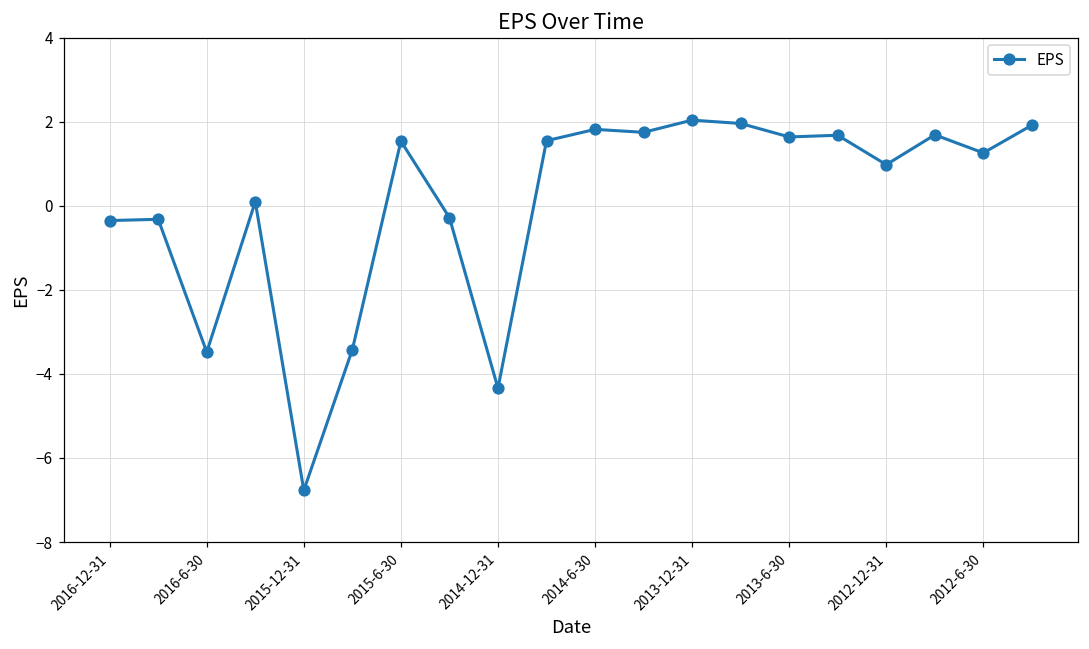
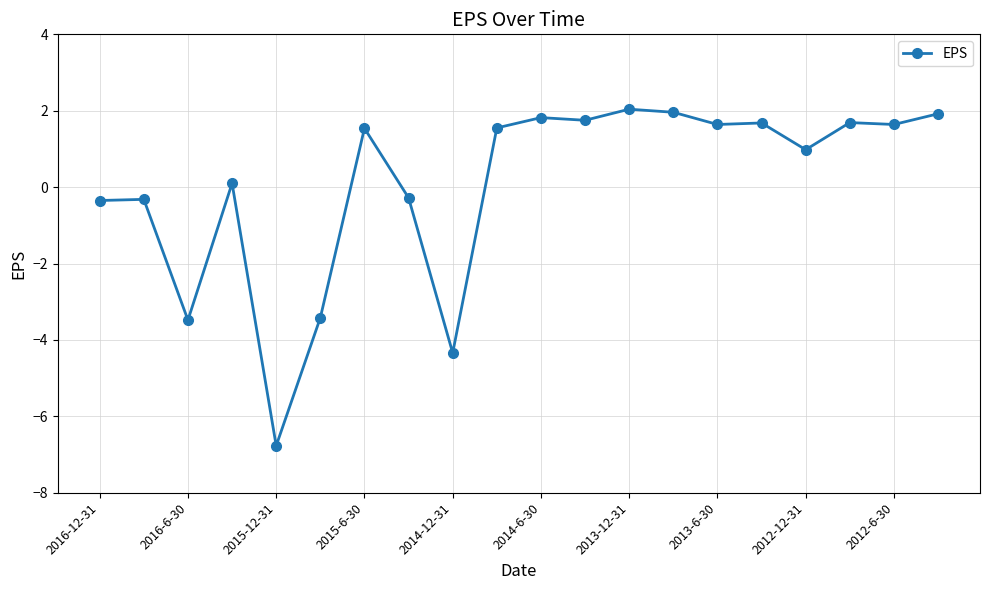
  {
    "2016-12-31": -0.4,
    "2016-6-30": -3.5,
    "2015-12-31": -6.8,
    "2015-6-30": 1.5,
    "2014-12-31": -4.3,
    "2014-6-30": 1.8,
    "2013-12-31": 2.0,
    "2013-6-30": 1.6,
    "2012-12-31": 1.0,
-   "2012-6-30": 1.3
+   "2012-6-30": 1.6
  }
